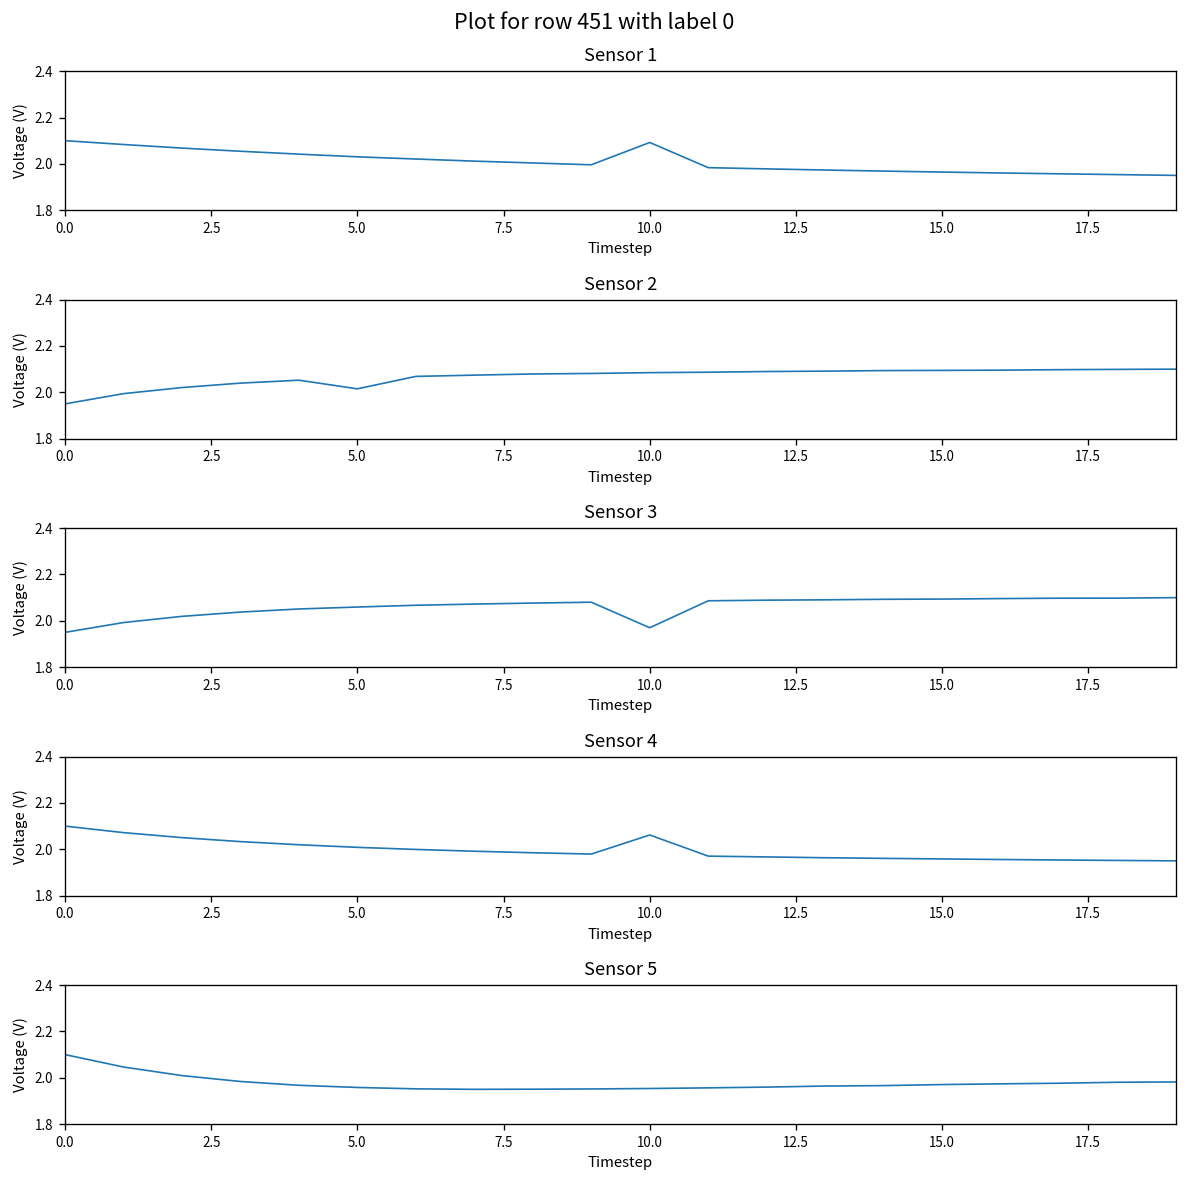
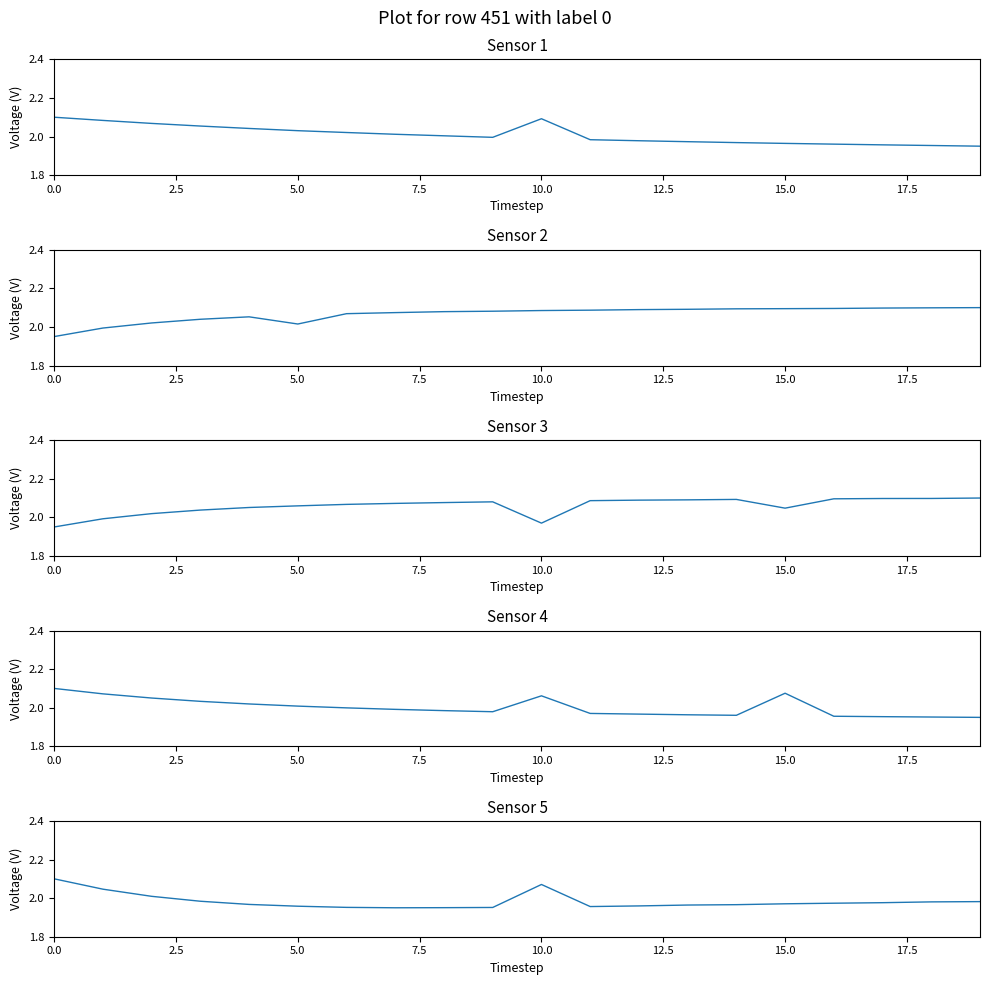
  {
    "Sensor 1": {
      "0.0": 2.10,
      "5.0": 2.03,
      "10.0": 2.09,
      "15.0": 1.96
    },
    "Sensor 2": {
      "0.0": 1.95,
      "5.0": 2.02,
      "10.0": 2.08,
      "15.0": 2.09
    },
    "Sensor 3": {
      "0.0": 1.95,
      "5.0": 2.06,
      "10.0": 1.97,
-     "15.0": 2.09
+     "15.0": 2.05
    },
    "Sensor 4": {
      "0.0": 2.10,
      "5.0": 2.01,
      "10.0": 2.06,
-     "15.0": 1.96
+     "15.0": 2.08
    },
    "Sensor 5": {
      "0.0": 2.10,
      "5.0": 1.96,
-     "10.0": 1.95,
+     "10.0": 2.07,
      "15.0": 1.97
    }
  }
